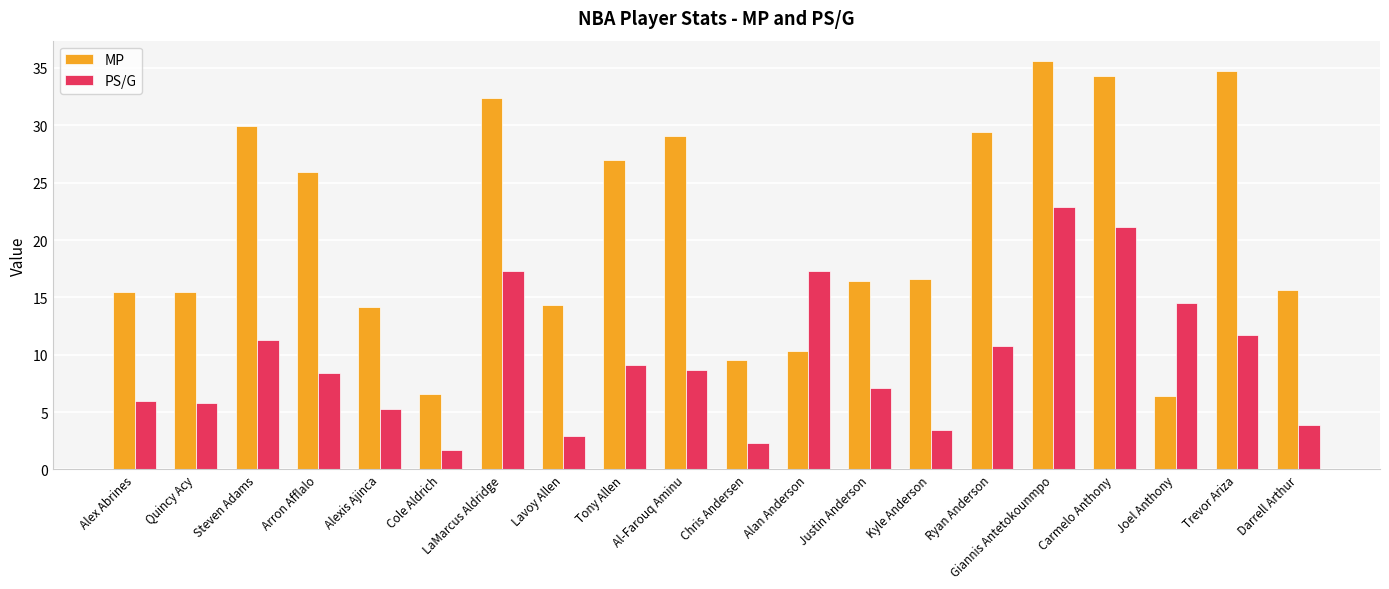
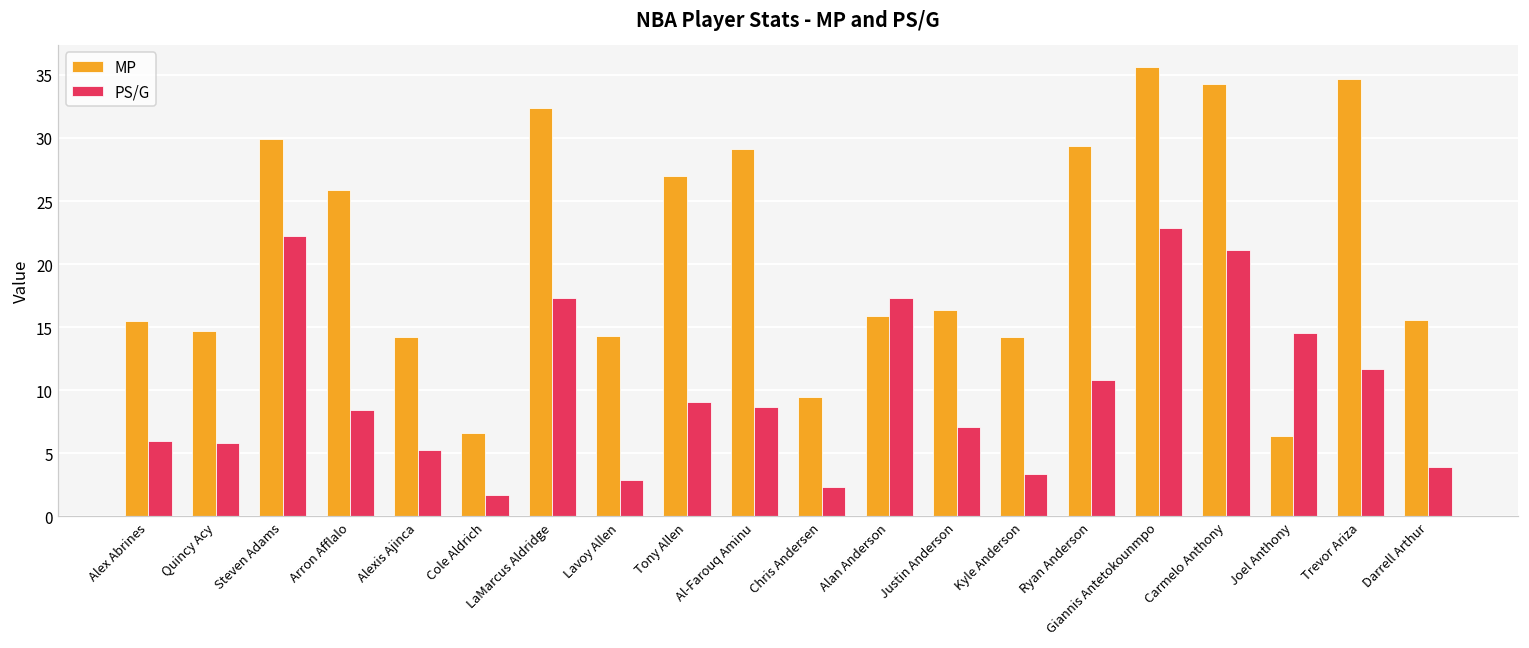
  {
    "MP": {
      "Alex Abrines": 15.5,
-     "Quincy Acy": 15.5,
+     "Quincy Acy": 14.7,
      "Steven Adams": 29.9,
      "Arron Afflalo": 25.9,
      "Alexis Ajinca": 14.2,
      "Cole Aldrich": 6.6,
      "LaMarcus Aldridge": 32.4,
      "Lavoy Allen": 14.3,
      "Tony Allen": 27.0,
      "Al-Farouq Aminu": 29.1,
      "Chris Andersen": 9.5,
-     "Alan Anderson": 10.3,
+     "Alan Anderson": 15.9,
      "Justin Anderson": 16.4,
-     "Kyle Anderson": 16.6,
+     "Kyle Anderson": 14.2,
      "Ryan Anderson": 29.4,
      "Giannis Antetokounmpo": 35.6,
      "Carmelo Anthony": 34.3,
      "Joel Anthony": 6.4,
      "Trevor Ariza": 34.7,
      "Darrell Arthur": 15.6
    },
    "PS/G": {
      "Alex Abrines": 6.0,
      "Quincy Acy": 5.8,
-     "Steven Adams": 11.3,
+     "Steven Adams": 22.2,
      "Arron Afflalo": 8.4,
      "Alexis Ajinca": 5.3,
      "Cole Aldrich": 1.7,
      "LaMarcus Aldridge": 17.3,
      "Lavoy Allen": 2.9,
      "Tony Allen": 9.1,
      "Al-Farouq Aminu": 8.7,
      "Chris Andersen": 2.3,
      "Alan Anderson": 17.3,
      "Justin Anderson": 7.1,
      "Kyle Anderson": 3.4,
      "Ryan Anderson": 10.8,
      "Giannis Antetokounmpo": 22.9,
      "Carmelo Anthony": 21.1,
      "Joel Anthony": 14.5,
      "Trevor Ariza": 11.7,
      "Darrell Arthur": 3.9
    }
  }
